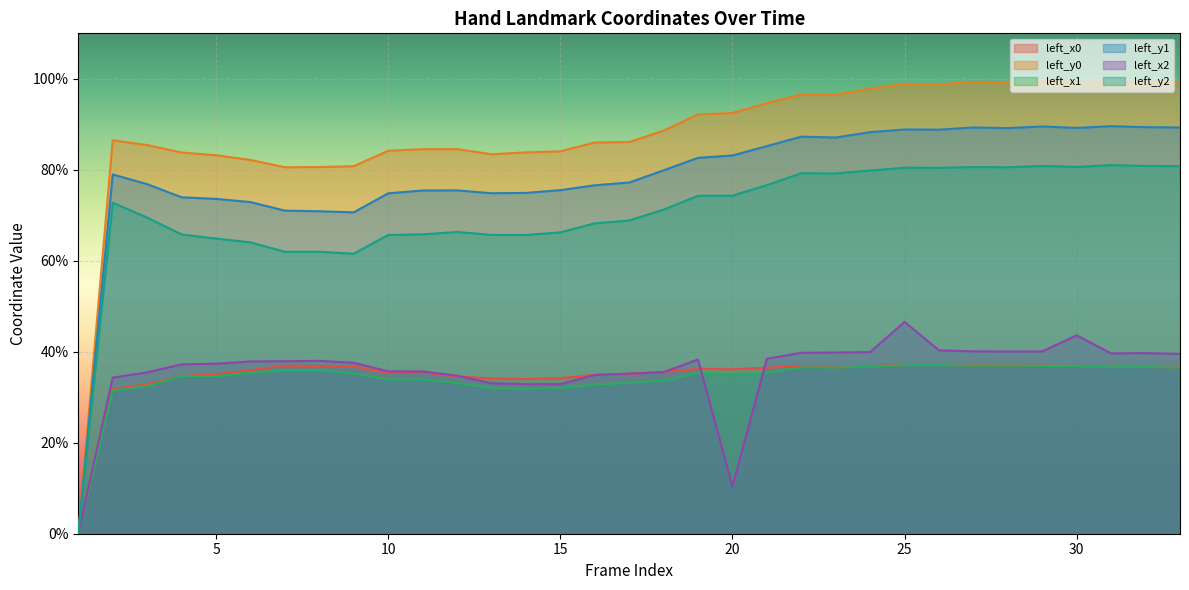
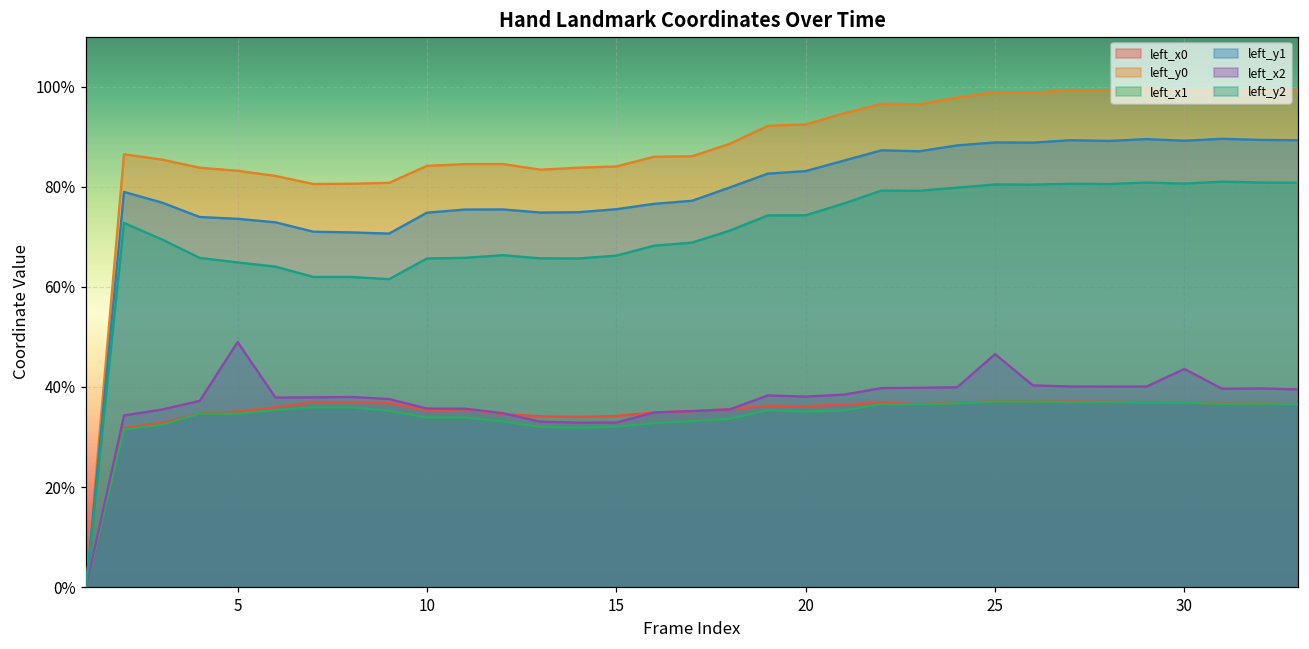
  {
    "left_x2": {
-     "5": "37%",
+     "5": "49%",
      "15": "33%",
-     "20": "10%",
+     "20": "38%",
      "25": "47%",
      "30": "44%"
    }
  }
